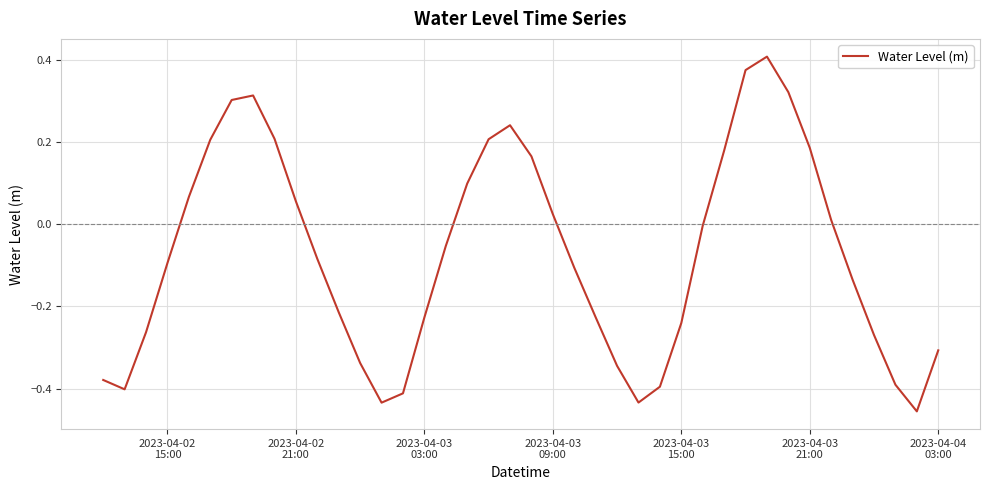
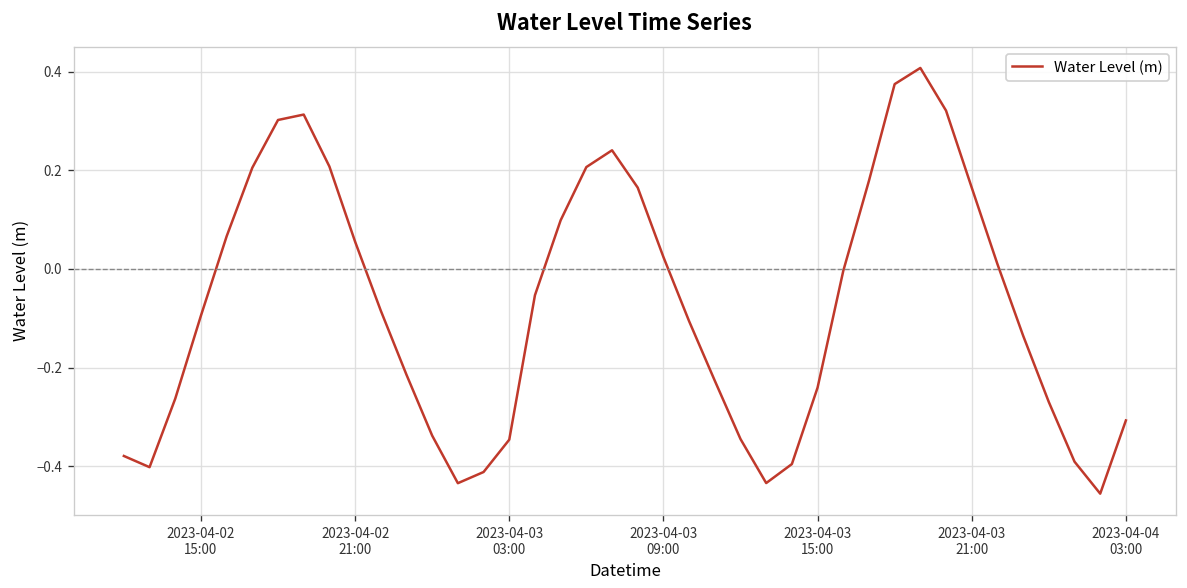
  {
    "2023-04-02 15:00": -0.09,
    "2023-04-02 21:00": 0.06,
-   "2023-04-03 03:00": -0.23,
+   "2023-04-03 03:00": -0.35,
    "2023-04-03 09:00": 0.02,
    "2023-04-03 15:00": -0.24,
-   "2023-04-03 21:00": 0.19,
+   "2023-04-03 21:00": 0.16,
    "2023-04-04 03:00": -0.31
  }
